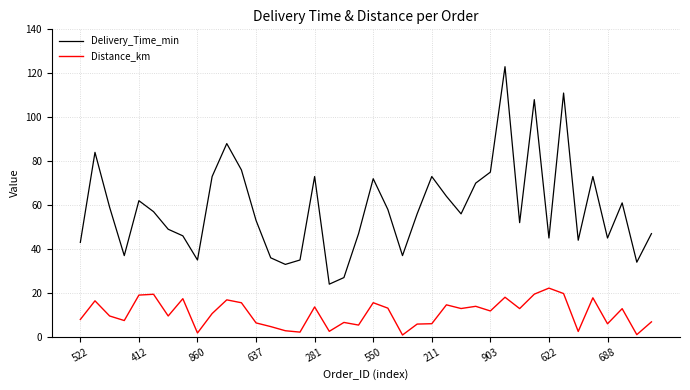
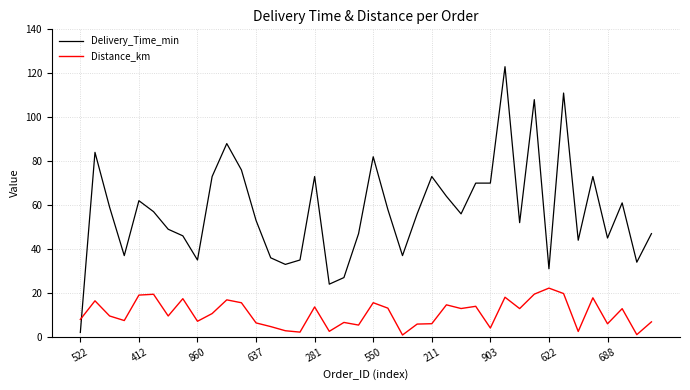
  {
    "Delivery_Time_min": {
-     "522": 43,
+     "522": 2,
      "412": 62,
      "860": 35,
      "637": 53,
      "281": 73,
-     "550": 72,
+     "550": 82,
      "211": 73,
-     "903": 75,
-     "622": 45,
+     "903": 70,
+     "622": 31,
      "688": 45
    },
    "Distance_km": {
      "522": 8,
      "412": 19,
-     "860": 2,
+     "860": 7,
      "637": 6,
      "281": 14,
      "550": 16,
      "211": 6,
-     "903": 12,
+     "903": 4,
      "622": 22,
      "688": 6
    }
  }
